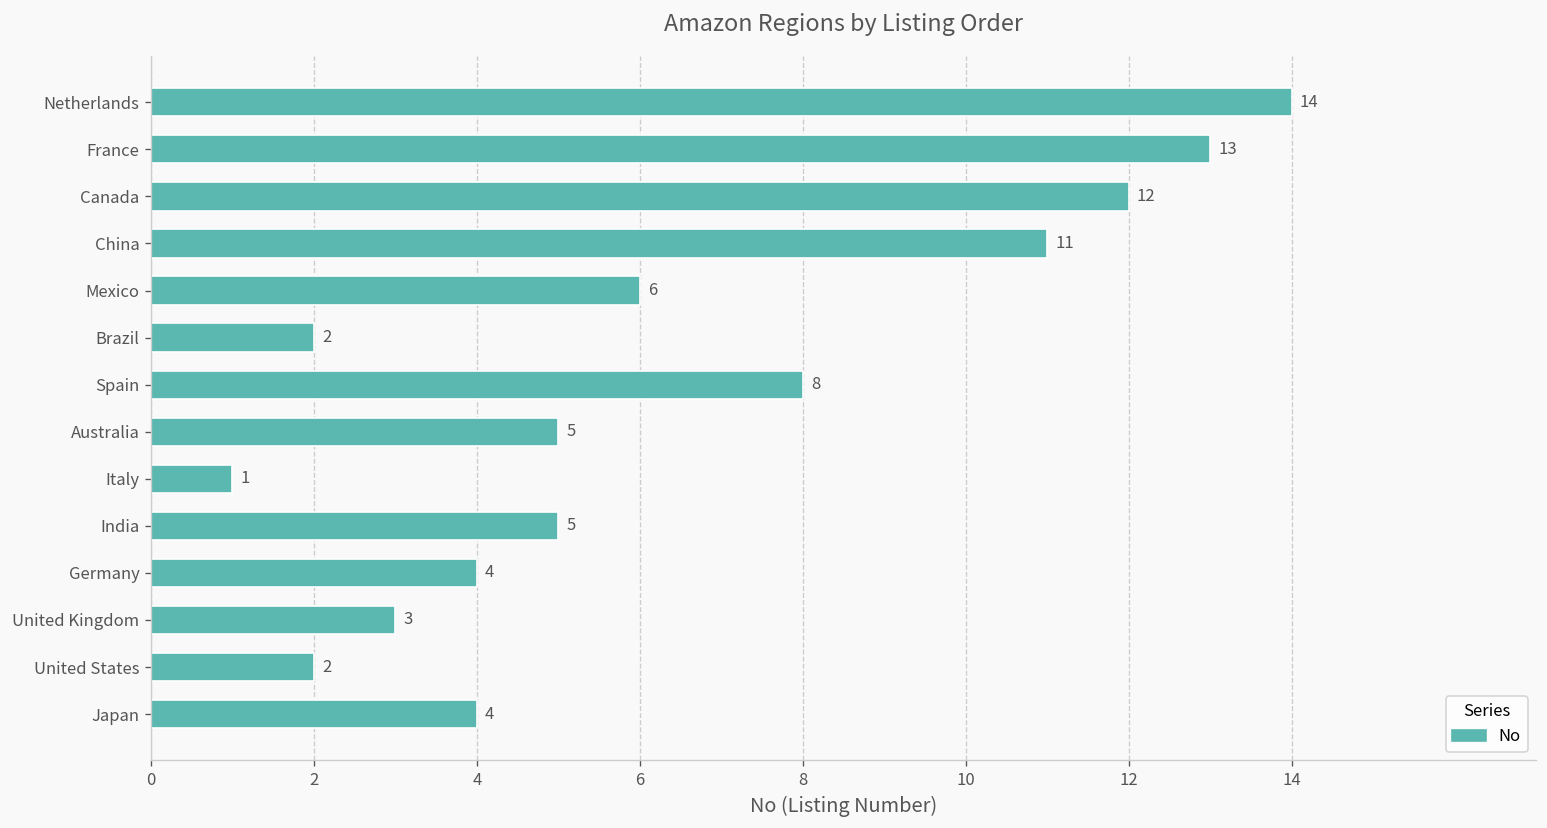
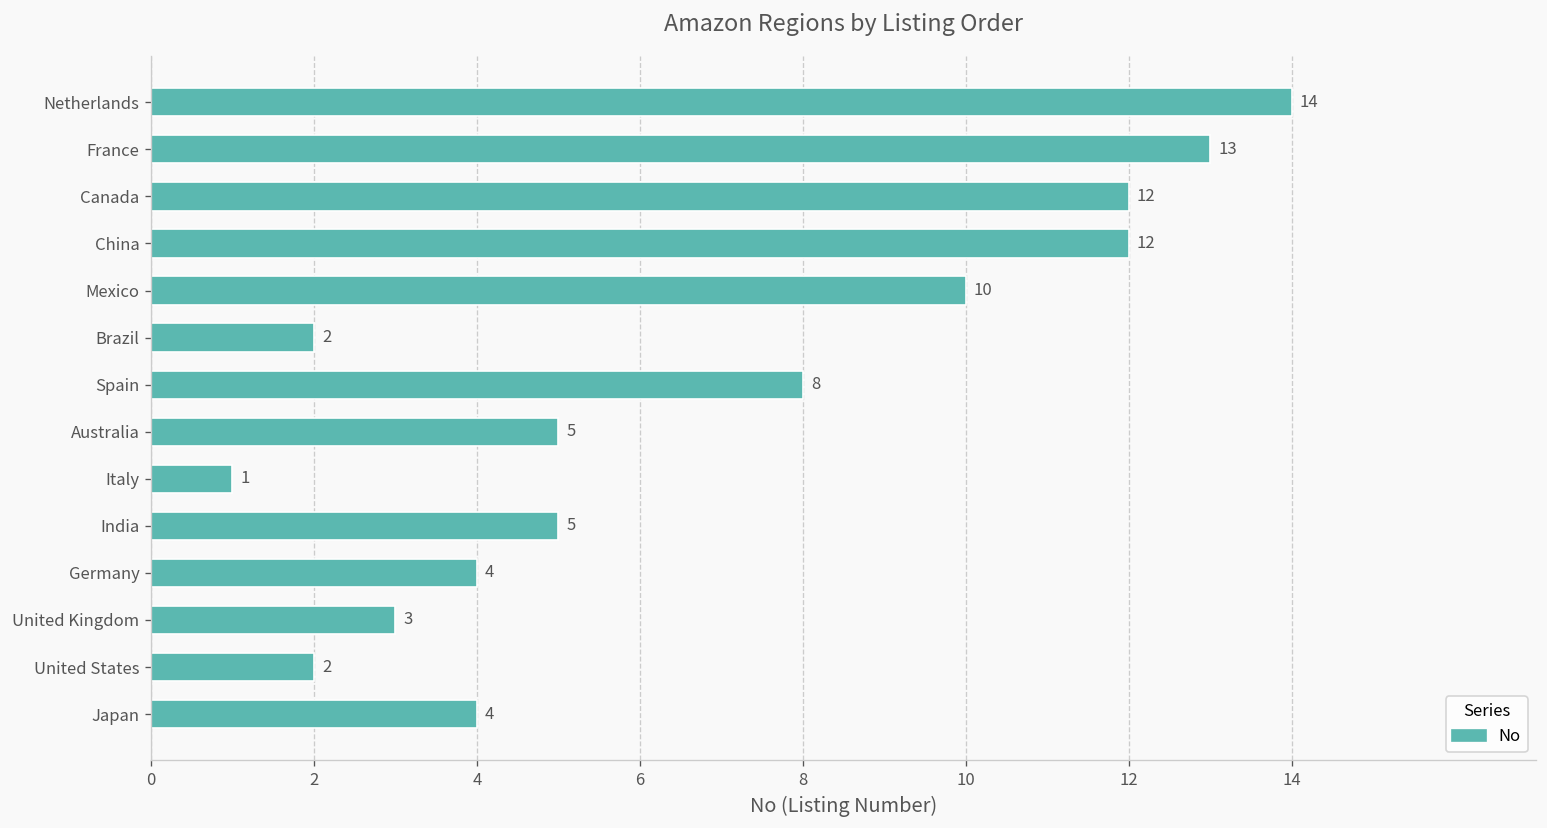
  {
    "Netherlands": 14,
    "France": 13,
    "Canada": 12,
-   "China": 11,
-   "Mexico": 6,
+   "China": 12,
+   "Mexico": 10,
    "Brazil": 2,
    "Spain": 8,
    "Australia": 5,
    "Italy": 1,
    "India": 5,
    "Germany": 4,
    "United Kingdom": 3,
    "United States": 2,
    "Japan": 4
  }
